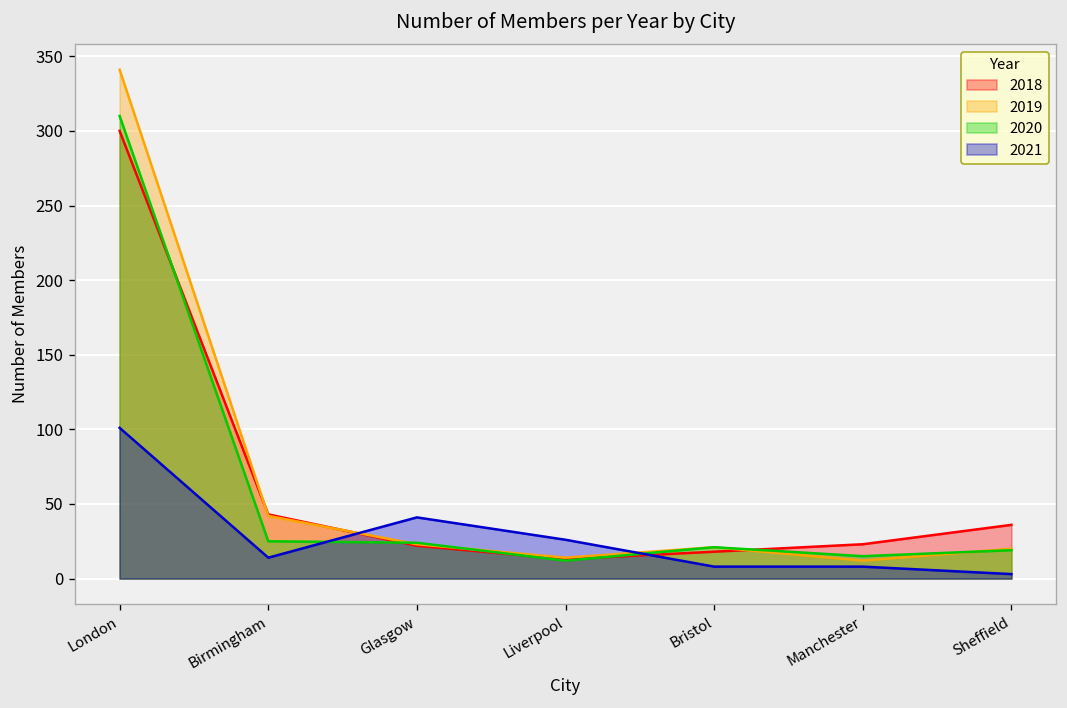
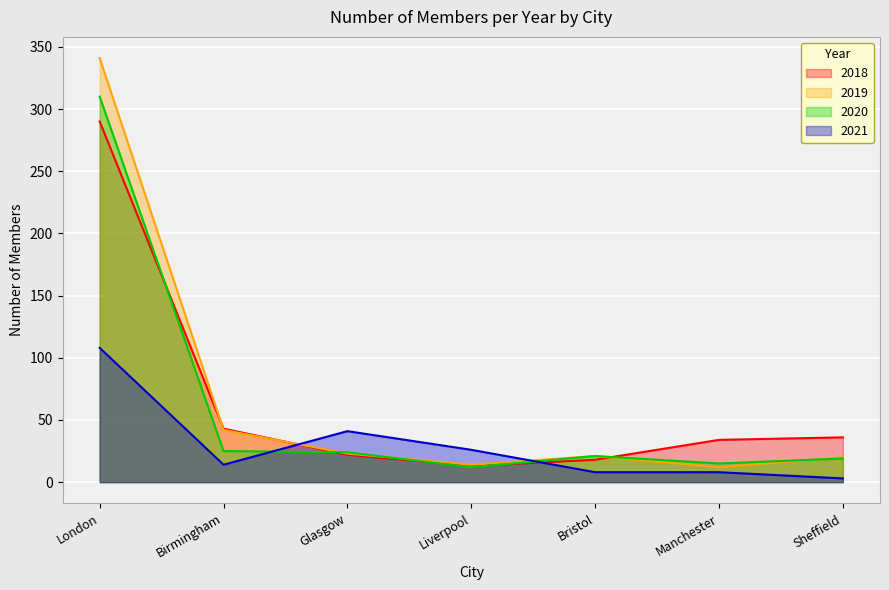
  {
    "2018": {
-     "London": 300,
+     "London": 290,
      "Bristol": 18,
-     "Manchester": 23,
+     "Manchester": 34,
      "Sheffield": 36
    },
    "2019": {
      "London": 341,
      "Manchester": 12
    },
    "2020": {
      "London": 310,
      "Birmingham": 25,
      "Manchester": 15
    },
    "2021": {
-     "London": 101,
+     "London": 108,
      "Birmingham": 14,
      "Glasgow": 41,
      "Liverpool": 26,
      "Bristol": 8,
      "Manchester": 8,
      "Sheffield": 3
    }
  }
